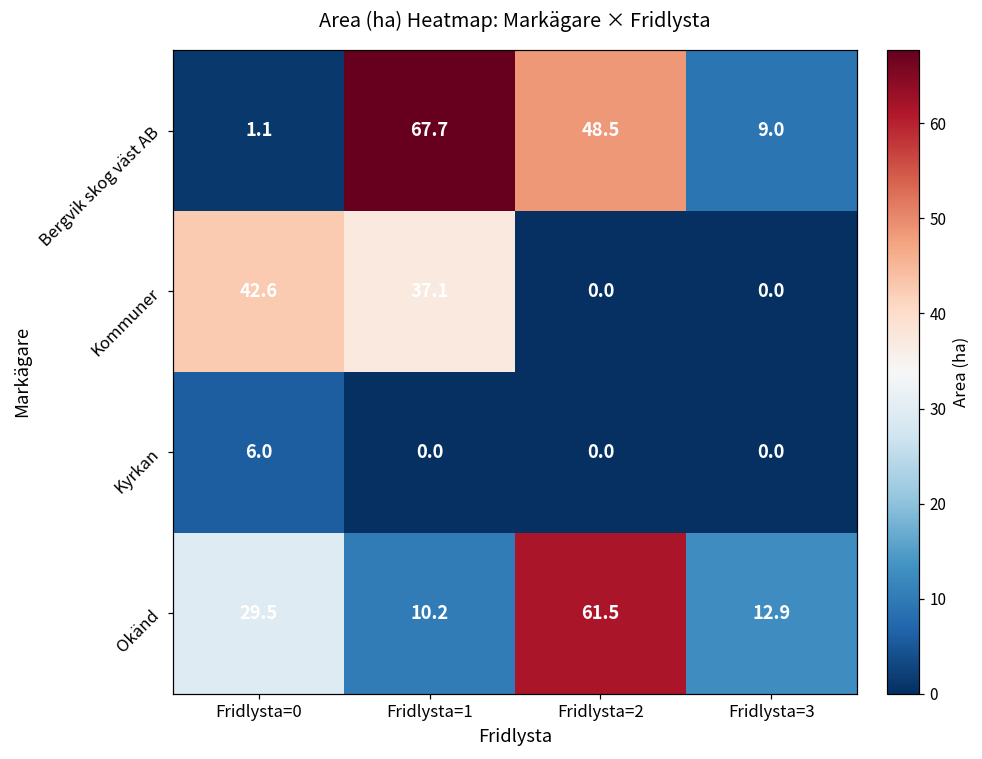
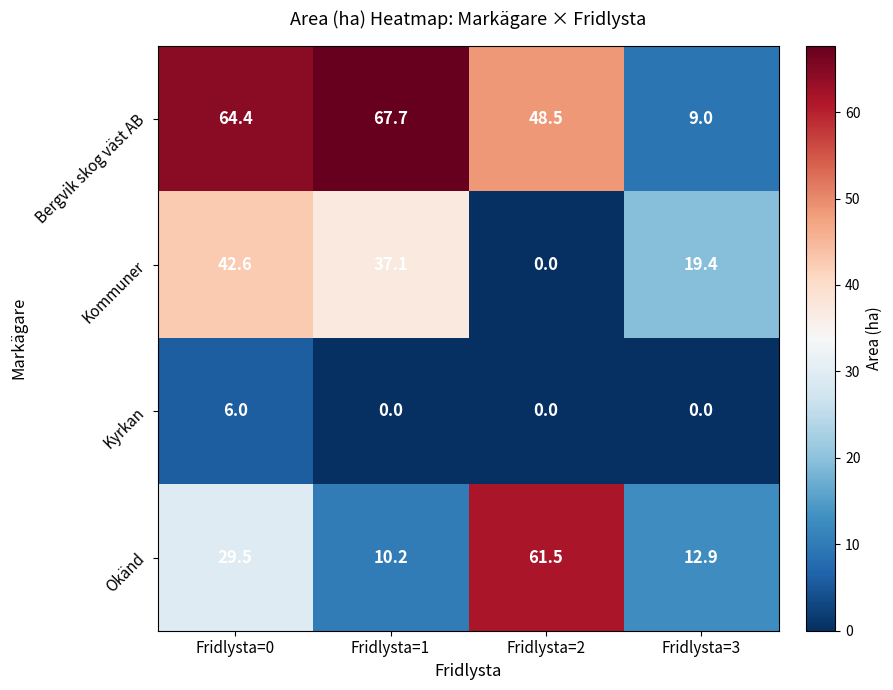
  {
    "Bergvik skog väst AB": {
-     "Fridlysta=0": 1.1,
+     "Fridlysta=0": 64.4,
      "Fridlysta=1": 67.7,
      "Fridlysta=2": 48.5,
      "Fridlysta=3": 9.0
    },
    "Kommuner": {
      "Fridlysta=0": 42.6,
      "Fridlysta=2": 0.0,
-     "Fridlysta=3": 0.0
+     "Fridlysta=3": 19.4
    },
    "Kyrkan": {
      "Fridlysta=0": 6.0,
      "Fridlysta=1": 0.0,
      "Fridlysta=2": 0.0,
      "Fridlysta=3": 0.0
    },
    "Okänd": {
      "Fridlysta=1": 10.2,
      "Fridlysta=2": 61.5,
      "Fridlysta=3": 12.9
    }
  }
